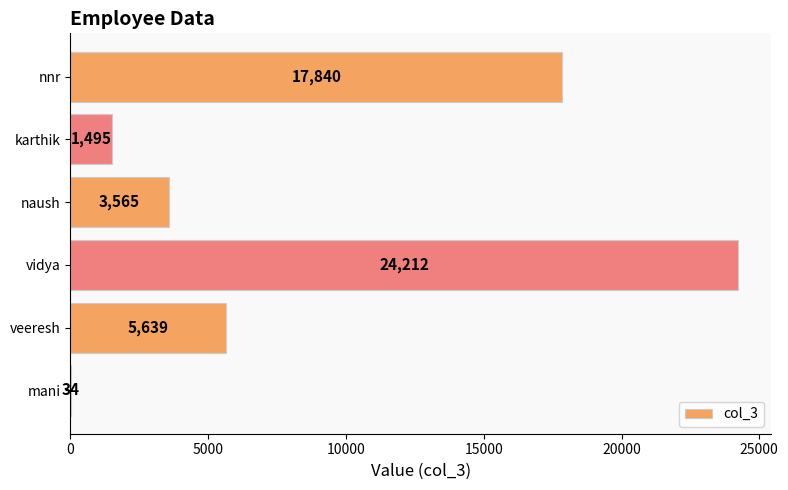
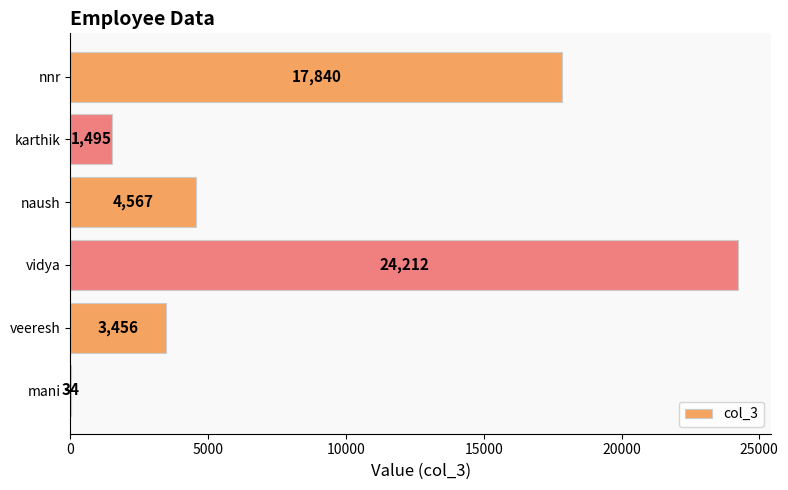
  {
    "nnr": "17,840",
    "karthik": "1,495",
-   "naush": "3,565",
+   "naush": "4,567",
    "vidya": "24,212",
-   "veeresh": "5,639",
+   "veeresh": "3,456",
    "mani": "34"
  }
